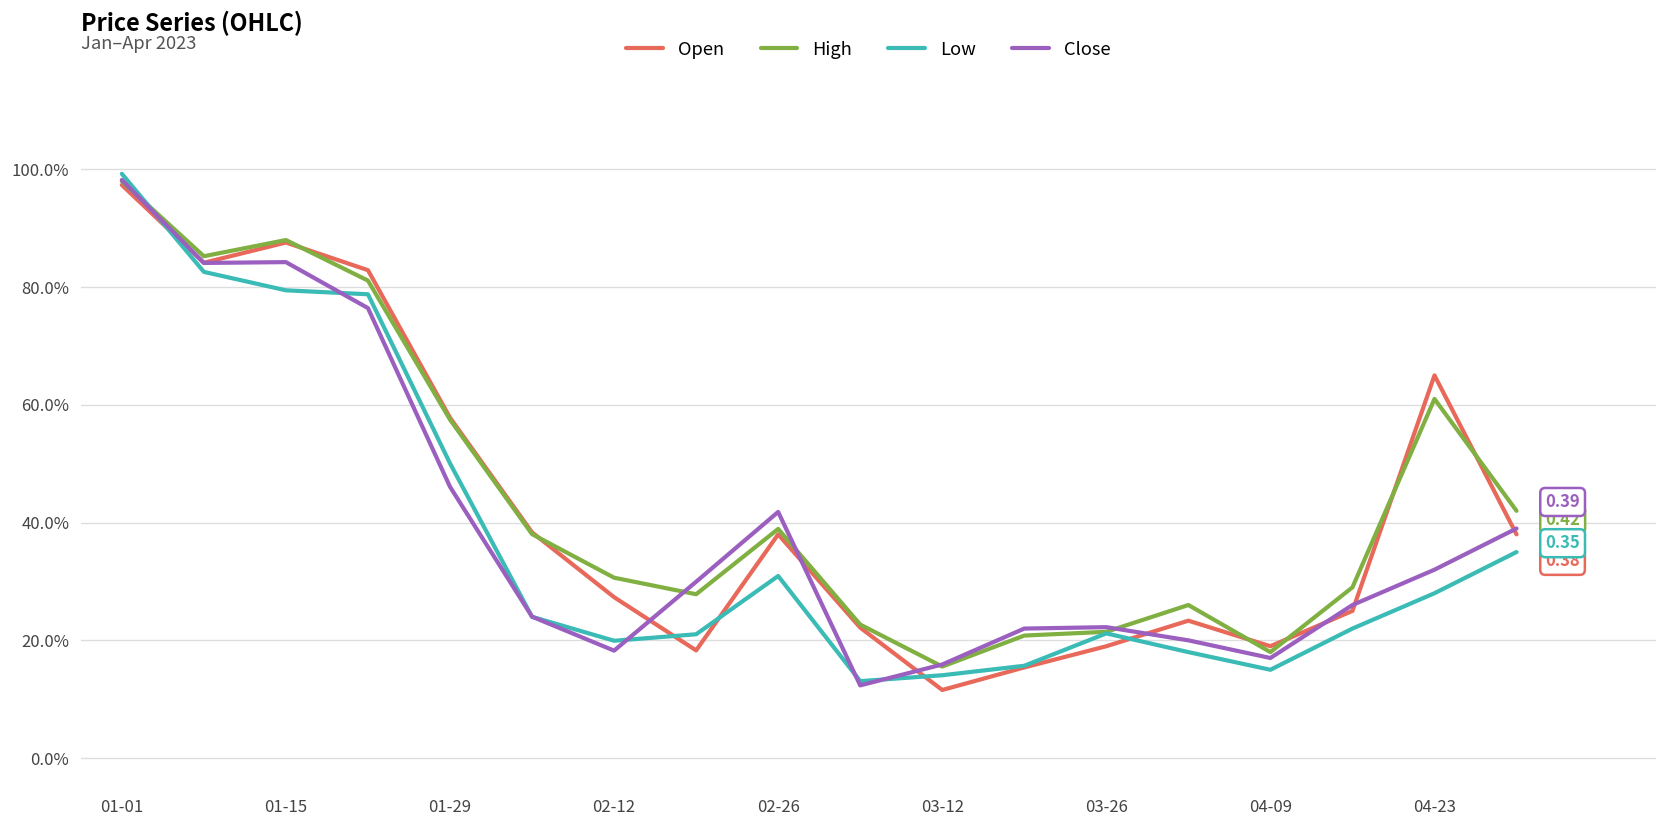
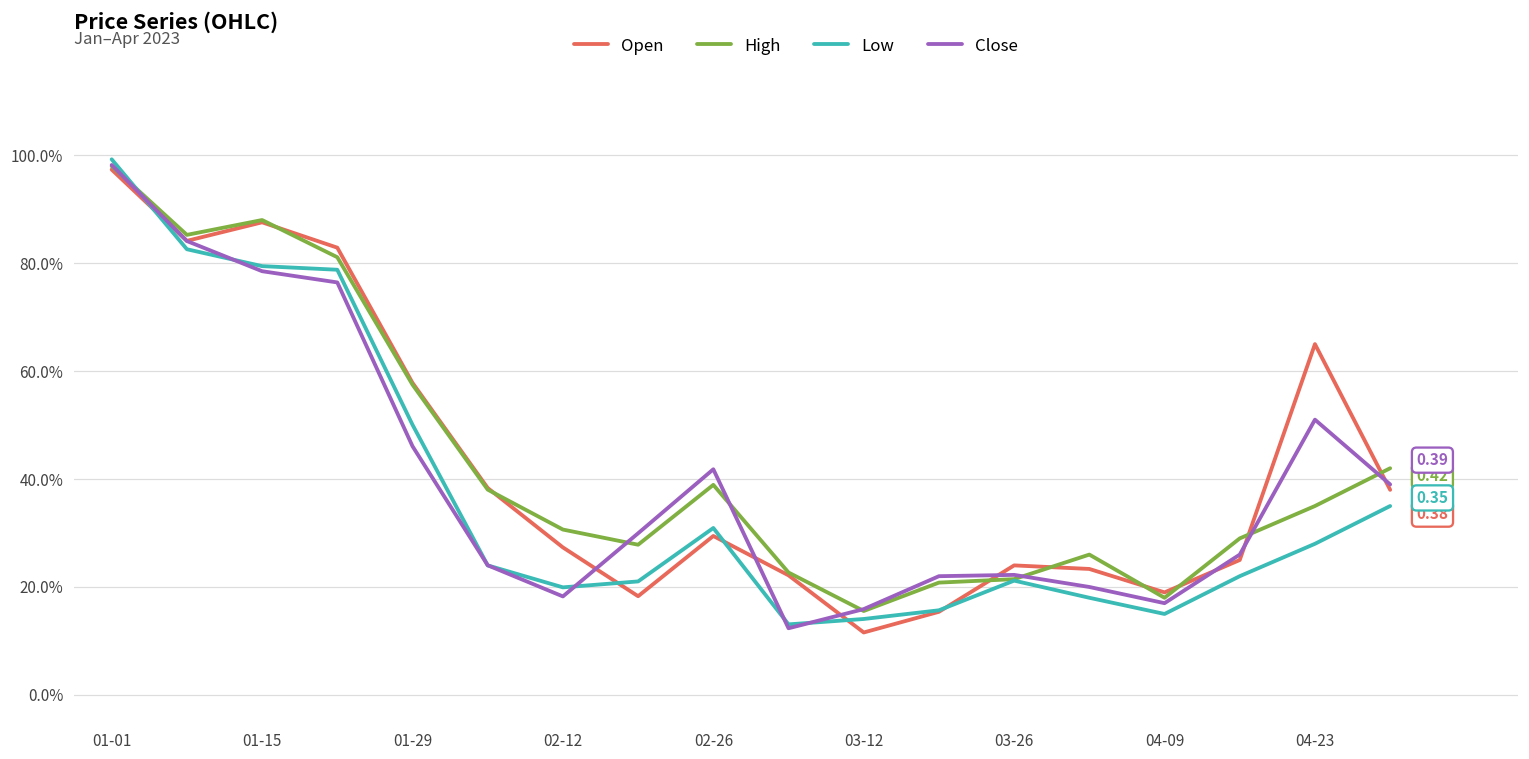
  {
    "Open": {
      "01-01": "97%",
      "02-12": "27%",
-     "02-26": "38%",
+     "02-26": "29%",
      "03-12": "12%",
-     "03-26": "19%",
+     "03-26": "24%",
      "04-09": "19%",
      "04-23": "65%"
    },
    "High": {
      "02-12": "31%",
      "02-26": "39%",
      "04-09": "18%",
-     "04-23": "61%"
+     "04-23": "35%"
    },
    "Low": {
      "01-01": "99%",
      "01-15": "79%",
      "01-29": "50%",
      "02-12": "20%",
      "02-26": "31%",
      "03-12": "14%",
      "04-09": "15%",
      "04-23": "28%"
    },
    "Close": {
-     "01-15": "84%",
+     "01-15": "79%",
      "01-29": "46%",
      "02-12": "18%",
      "02-26": "42%",
      "03-26": "22%",
      "04-09": "17%",
-     "04-23": "32%"
+     "04-23": "51%"
    }
  }
